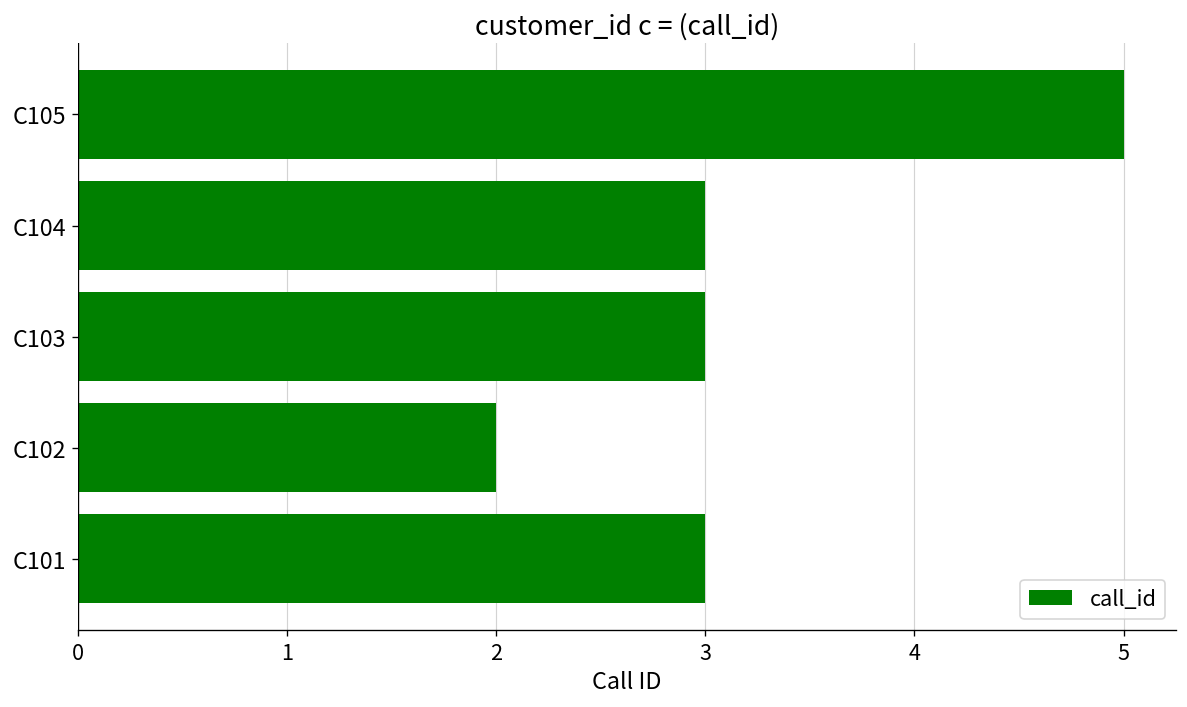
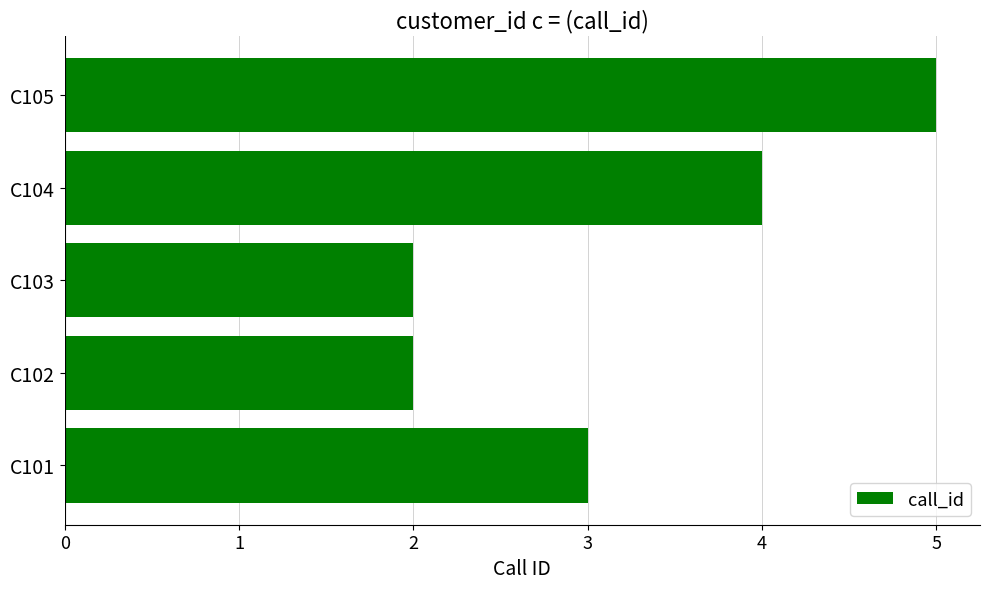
  {
    "C105": 5,
-   "C104": 3,
-   "C103": 3,
+   "C104": 4,
+   "C103": 2,
    "C102": 2,
    "C101": 3
  }
